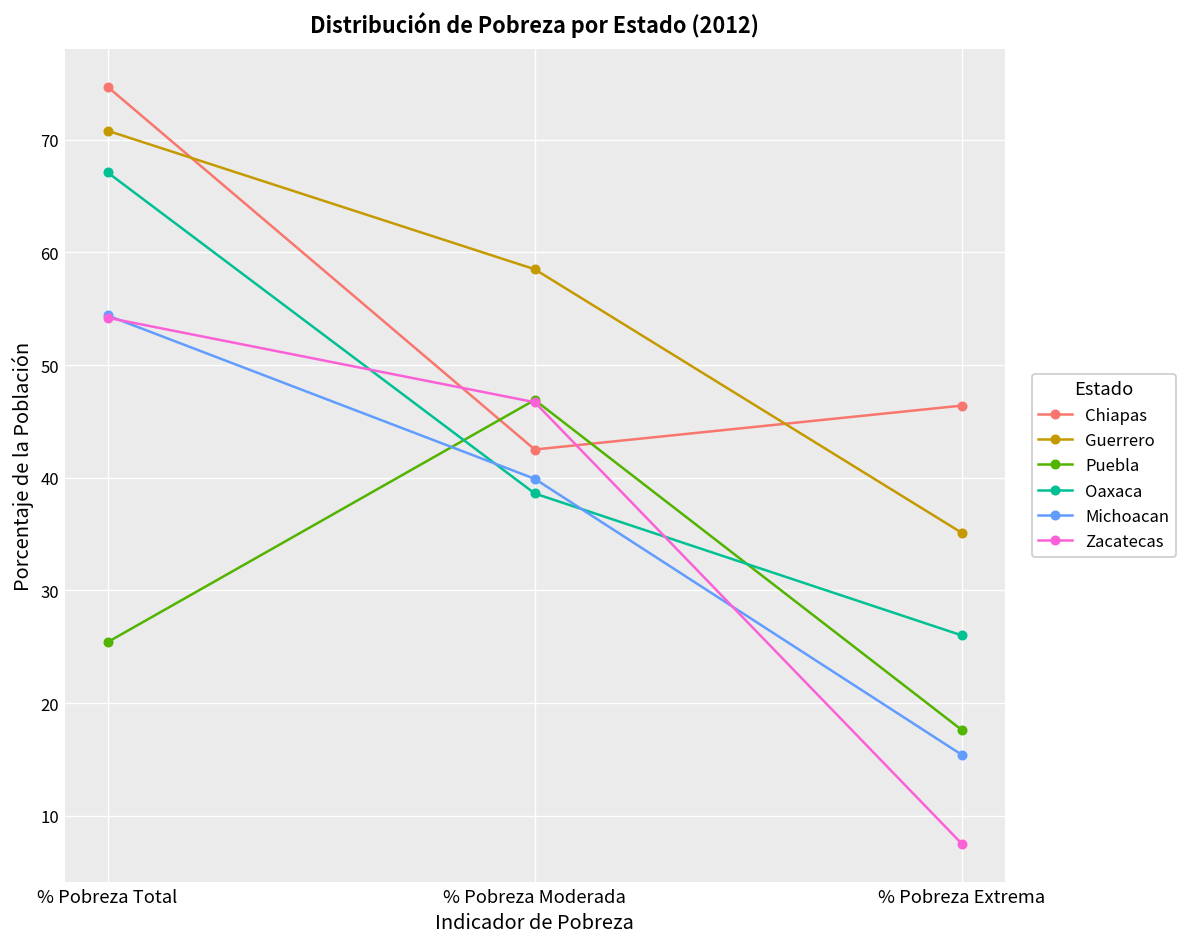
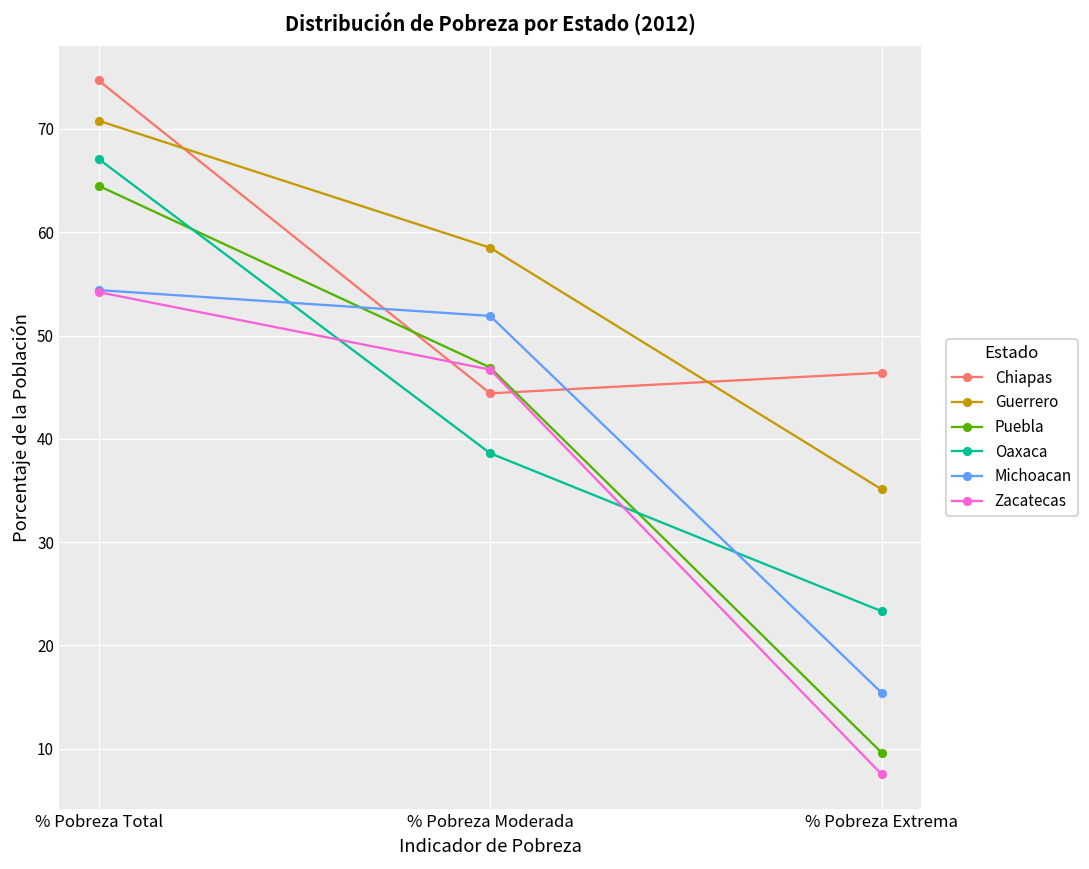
  {
    "Chiapas": {
      "% Pobreza Total": 75,
-     "% Pobreza Moderada": 43,
+     "% Pobreza Moderada": 44,
      "% Pobreza Extrema": 46
    },
    "Guerrero": {
      "% Pobreza Total": 71,
      "% Pobreza Moderada": 59,
      "% Pobreza Extrema": 35
    },
    "Puebla": {
-     "% Pobreza Total": 25,
-     "% Pobreza Extrema": 18
+     "% Pobreza Total": 65,
+     "% Pobreza Extrema": 10
    },
    "Oaxaca": {
      "% Pobreza Total": 67,
      "% Pobreza Moderada": 39,
-     "% Pobreza Extrema": 26
+     "% Pobreza Extrema": 23
    },
    "Michoacan": {
-     "% Pobreza Moderada": 40,
+     "% Pobreza Moderada": 52,
      "% Pobreza Extrema": 15
    },
    "Zacatecas": {
      "% Pobreza Extrema": 8
    }
  }
